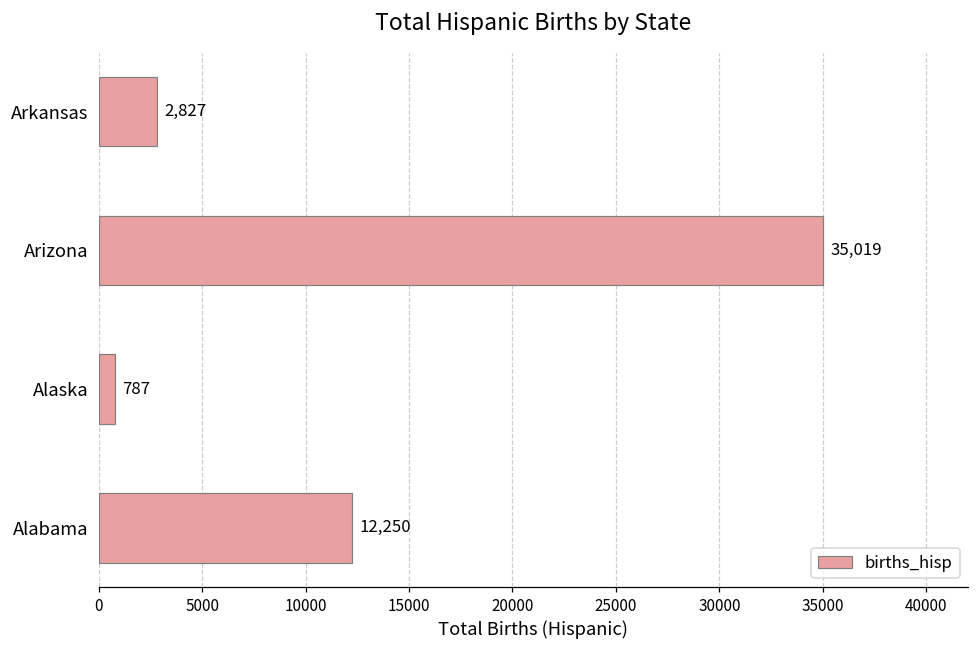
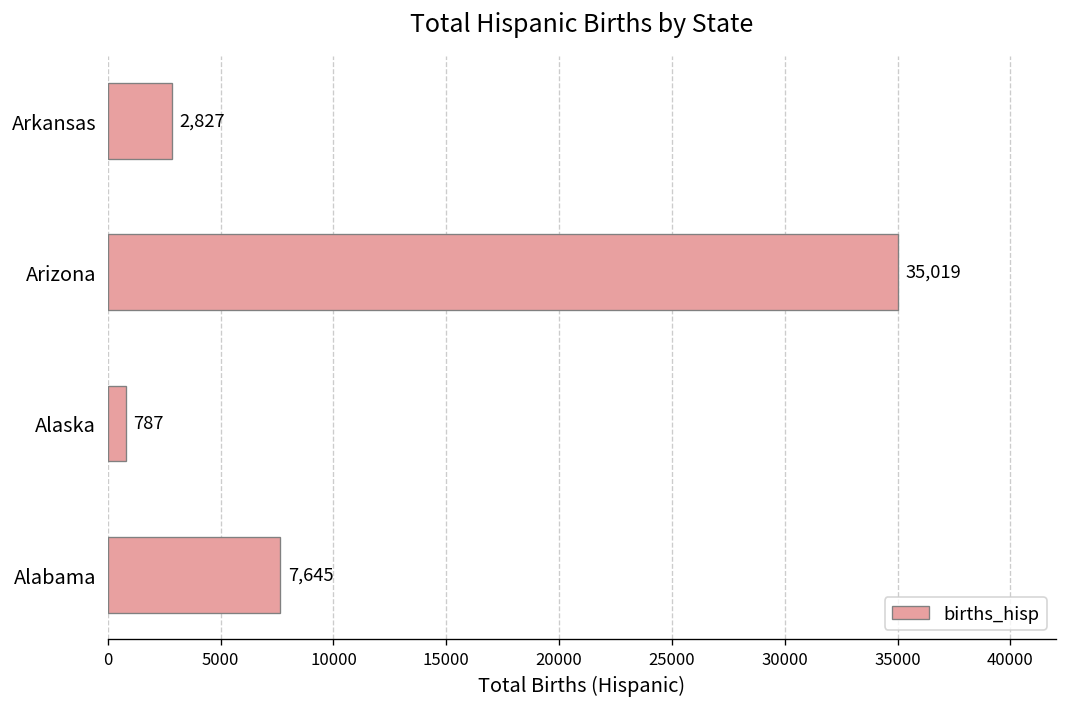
  {
    "Arkansas": "2,827",
    "Arizona": "35,019",
    "Alaska": "787",
-   "Alabama": "12,250"
+   "Alabama": "7,645"
  }
